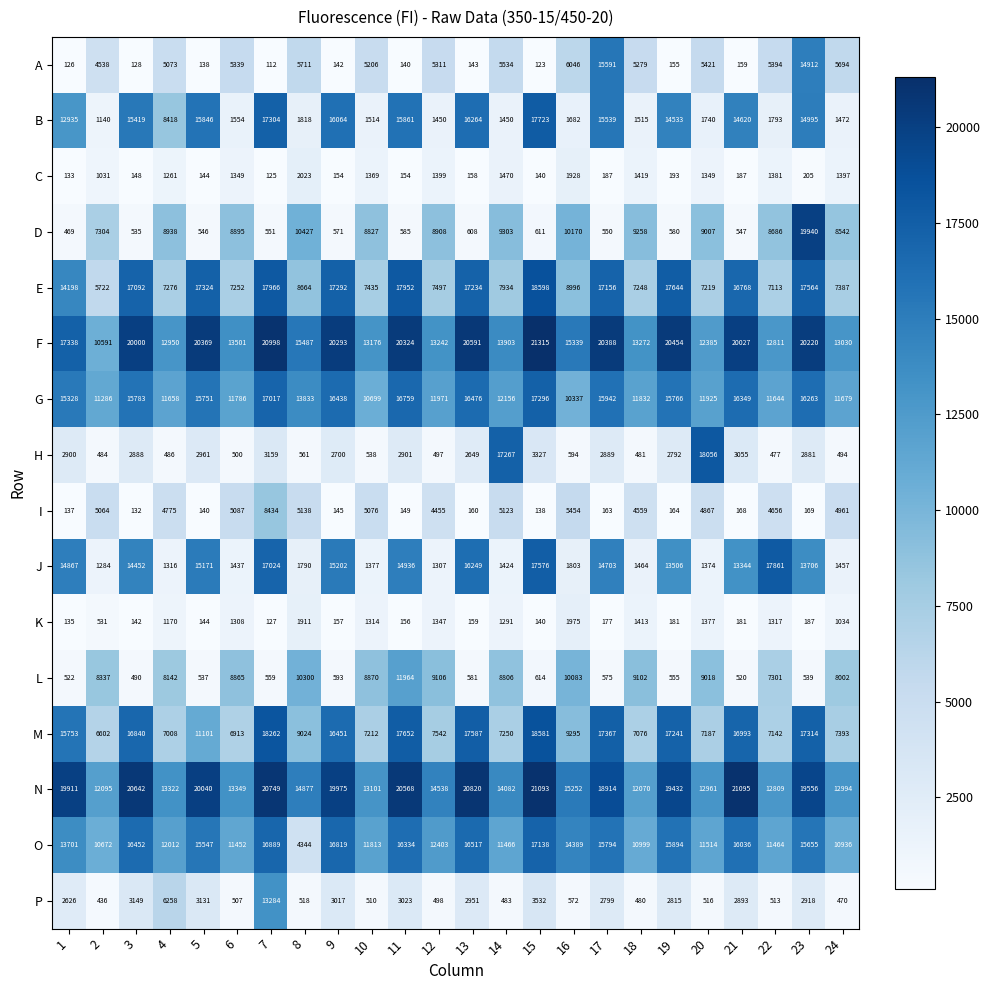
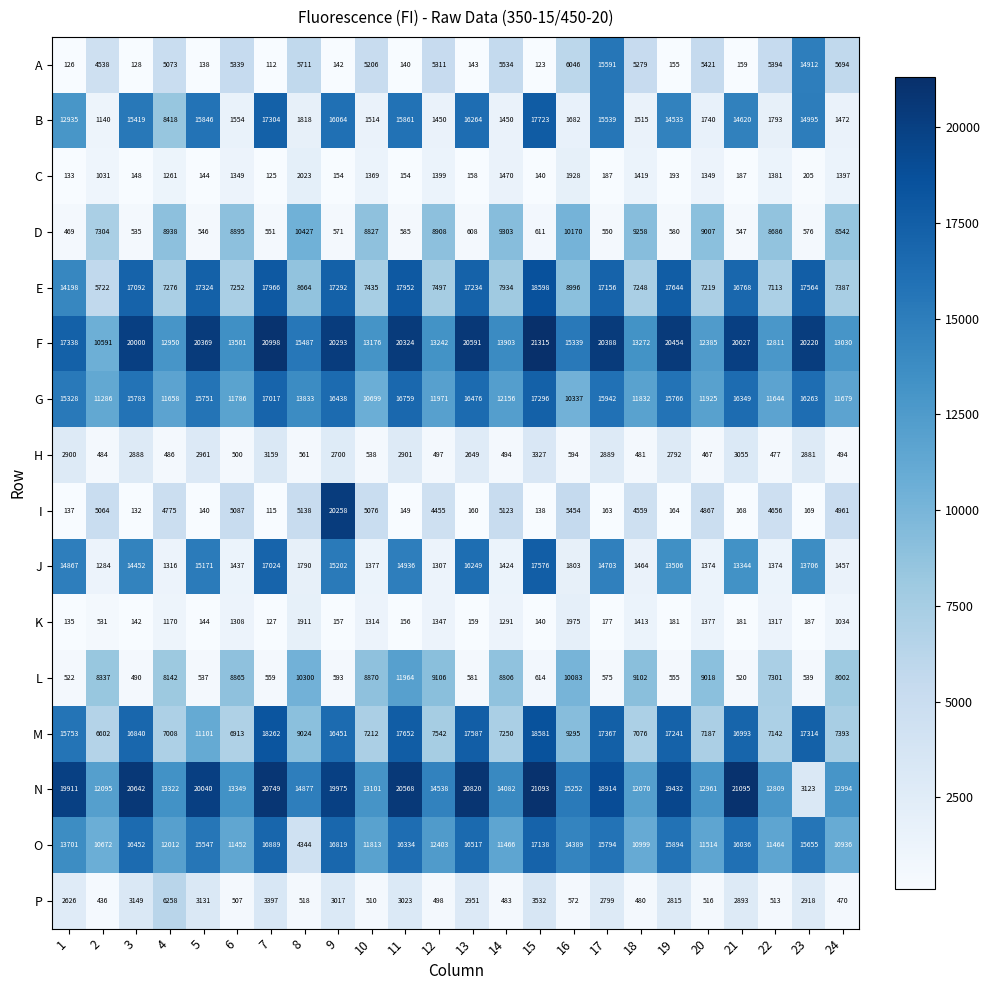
  {
    "D": {
      "1": 469,
      "2": 7304,
      "3": 535,
      "4": 8938,
      "5": 546,
      "6": 8895,
      "7": 551,
      "8": 10427,
      "9": 571,
      "10": 8827,
      "11": 585,
      "12": 8908,
      "13": 608,
      "14": 9303,
      "15": 611,
      "16": 10170,
      "17": 550,
      "18": 9258,
      "19": 580,
      "20": 9007,
      "21": 547,
      "22": 8686,
-     "23": 19940,
+     "23": 576,
      "24": 8542
    },
    "H": {
      "1": 2900,
      "2": 484,
      "3": 2888,
      "4": 486,
      "5": 2961,
      "6": 500,
      "7": 3159,
      "8": 561,
      "9": 2700,
      "10": 538,
      "11": 2901,
      "12": 497,
      "13": 2649,
-     "14": 17267,
+     "14": 494,
      "15": 3327,
      "16": 594,
      "17": 2889,
      "18": 481,
      "19": 2792,
-     "20": 18056,
+     "20": 467,
      "21": 3055,
      "22": 477,
      "23": 2881,
      "24": 494
    },
    "I": {
      "1": 137,
      "2": 5064,
      "3": 132,
      "4": 4775,
      "5": 140,
      "6": 5087,
-     "7": 8434,
+     "7": 115,
      "8": 5138,
-     "9": 145,
+     "9": 20258,
      "10": 5076,
      "11": 149,
      "12": 4455,
      "13": 160,
      "14": 5123,
      "15": 138,
      "16": 5454,
      "17": 163,
      "18": 4559,
      "19": 164,
      "20": 4867,
      "21": 168,
      "22": 4656,
      "23": 169,
      "24": 4961
    },
    "J": {
      "1": 14867,
      "2": 1284,
      "3": 14452,
      "4": 1316,
      "5": 15171,
      "6": 1437,
      "7": 17024,
      "8": 1790,
      "9": 15202,
      "10": 1377,
      "11": 14936,
      "12": 1307,
      "13": 16249,
      "14": 1424,
      "15": 17576,
      "16": 1803,
      "17": 14703,
      "18": 1464,
      "19": 13506,
      "20": 1374,
      "21": 13344,
-     "22": 17861,
+     "22": 1374,
      "23": 13706,
      "24": 1457
    },
    "N": {
      "1": 19911,
      "2": 12095,
      "3": 20642,
      "4": 13322,
      "5": 20040,
      "6": 13349,
      "7": 20749,
      "8": 14877,
      "9": 19975,
      "10": 13101,
      "11": 20568,
      "12": 14538,
      "13": 20820,
      "14": 14082,
      "15": 21093,
      "16": 15252,
      "17": 18914,
      "18": 12070,
      "19": 19432,
      "20": 12961,
      "21": 21095,
      "22": 12809,
-     "23": 19556,
+     "23": 3123,
      "24": 12994
    },
    "P": {
      "1": 2626,
      "2": 436,
      "3": 3149,
      "4": 6258,
      "5": 3131,
      "6": 507,
-     "7": 13284,
+     "7": 3397,
      "8": 518,
      "9": 3017,
      "10": 510,
      "11": 3023,
      "12": 498,
      "13": 2951,
      "14": 483,
      "15": 3532,
      "16": 572,
      "17": 2799,
      "18": 480,
      "19": 2815,
      "20": 516,
      "21": 2893,
      "22": 513,
      "23": 2918,
      "24": 470
    }
  }
